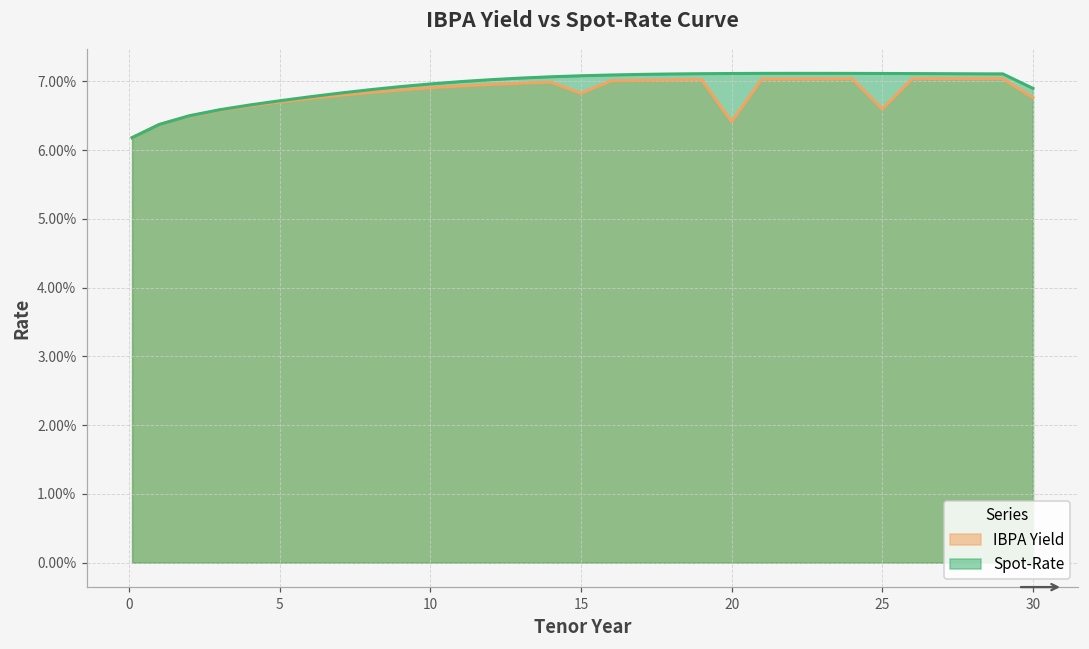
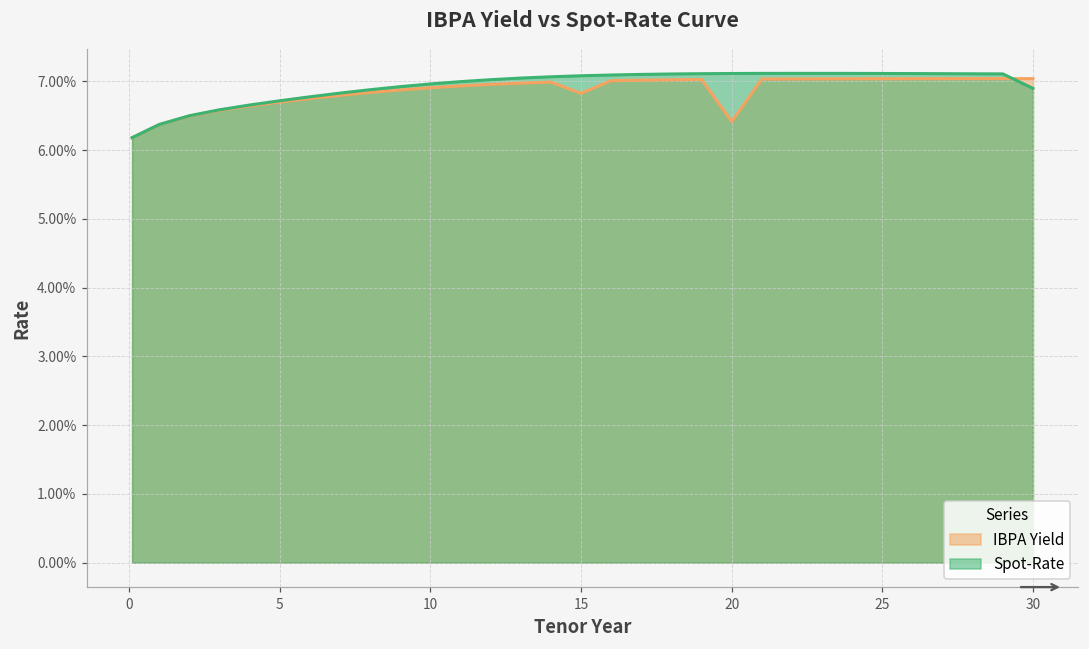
  {
    "IBPA Yield": {
      "10": "6.9%",
      "15": "6.8%",
      "20": "6.4%",
-     "25": "6.6%",
-     "30": "6.8%"
+     "25": "7.0%",
+     "30": "7.0%"
    },
    "Spot-Rate": {
      "10": "7.0%",
      "15": "7.1%",
      "20": "7.1%",
      "25": "7.1%",
      "30": "6.9%"
    }
  }
